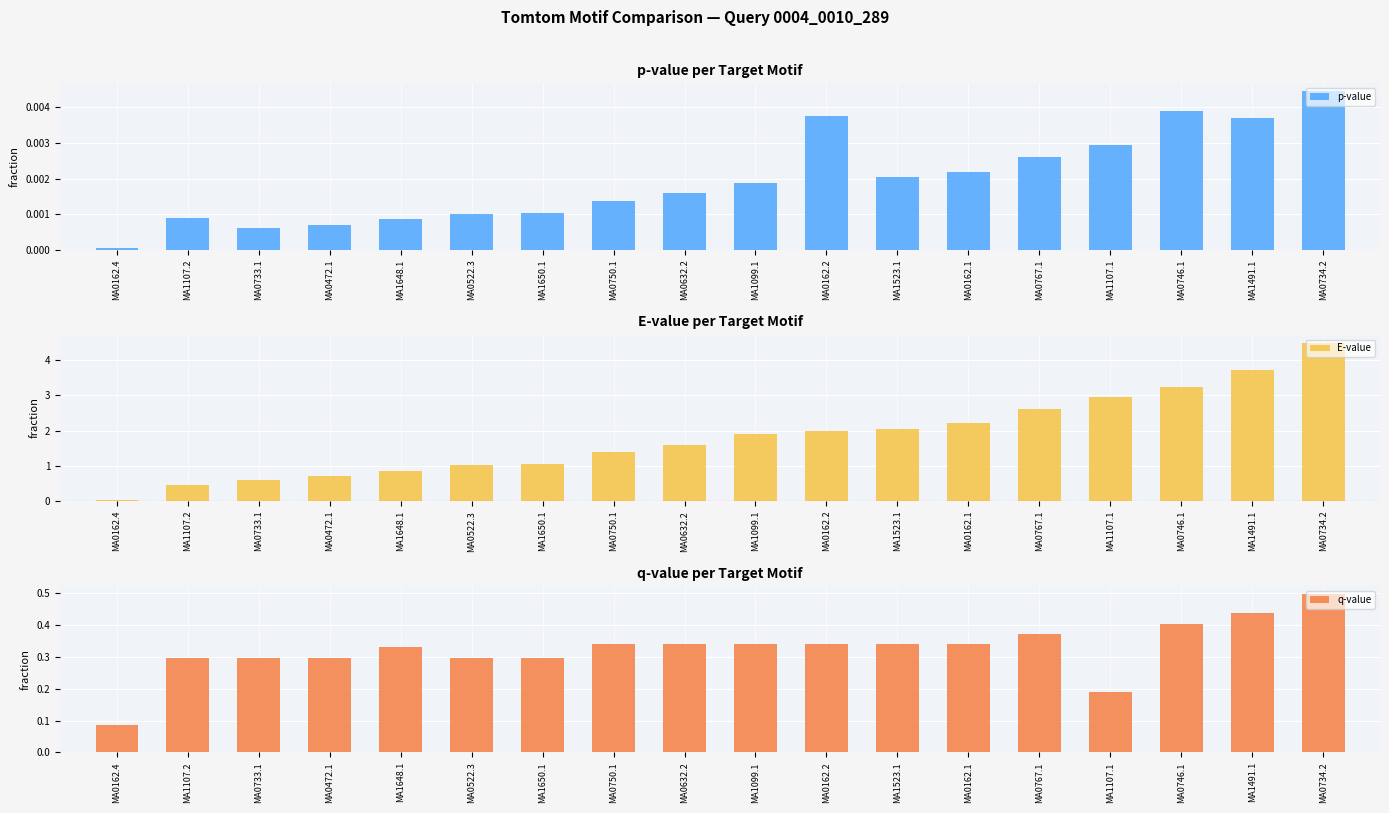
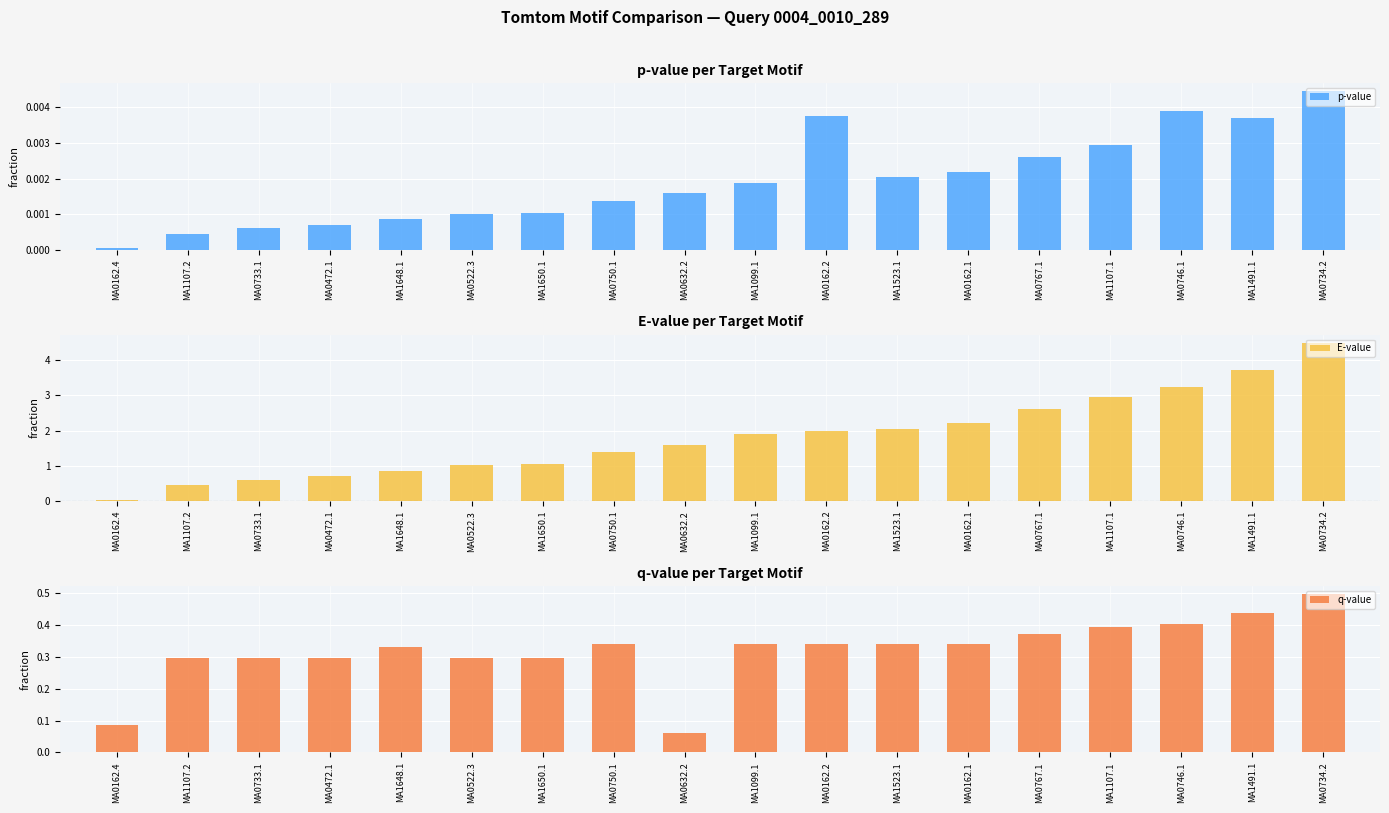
  {
    "p-value per Target Motif": {
-     "MA1107.2": 0.0009,
+     "MA1107.2": 0.0005,
      "MA0733.1": 0.0006,
      "MA0472.1": 0.0007,
      "MA1648.1": 0.0009,
      "MA0522.3": 0.0010,
      "MA1650.1": 0.0010,
      "MA0750.1": 0.0014,
      "MA0632.2": 0.0016,
      "MA1099.1": 0.0019,
      "MA0162.2": 0.0037,
      "MA1523.1": 0.0020,
      "MA0162.1": 0.0022,
      "MA0767.1": 0.0026,
      "MA1107.1": 0.0029,
      "MA0746.1": 0.0039,
      "MA1491.1": 0.0037
    },
    "E-value per Target Motif": {
      "MA1107.2": 0.5,
      "MA0733.1": 0.6,
      "MA0472.1": 0.7,
      "MA1648.1": 0.9,
      "MA0522.3": 1.0,
      "MA1650.1": 1.0,
      "MA0750.1": 1.4,
      "MA0632.2": 1.6,
      "MA1099.1": 1.9,
      "MA0162.2": 2.0,
      "MA1523.1": 2.1,
      "MA0162.1": 2.2,
      "MA0767.1": 2.6,
      "MA1107.1": 3.0,
      "MA0746.1": 3.2,
      "MA1491.1": 3.7
    },
    "q-value per Target Motif": {
      "MA0162.4": 0.09,
      "MA1107.2": 0.30,
      "MA0733.1": 0.30,
      "MA0472.1": 0.30,
      "MA1648.1": 0.33,
      "MA0522.3": 0.30,
      "MA1650.1": 0.30,
      "MA0750.1": 0.34,
-     "MA0632.2": 0.34,
+     "MA0632.2": 0.06,
      "MA1099.1": 0.34,
      "MA0162.2": 0.34,
      "MA1523.1": 0.34,
      "MA0162.1": 0.34,
      "MA0767.1": 0.37,
-     "MA1107.1": 0.19,
+     "MA1107.1": 0.39,
      "MA0746.1": 0.40,
      "MA1491.1": 0.44
    }
  }
